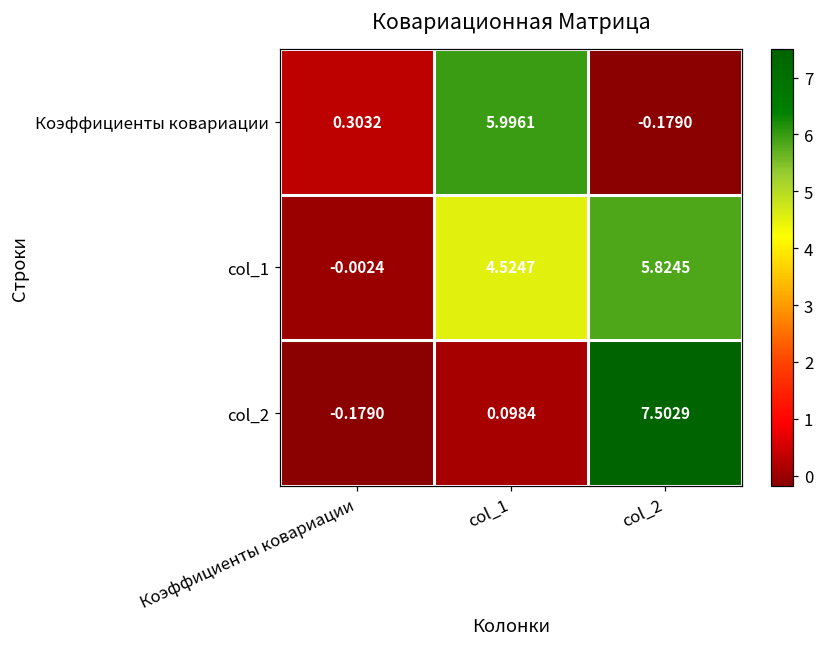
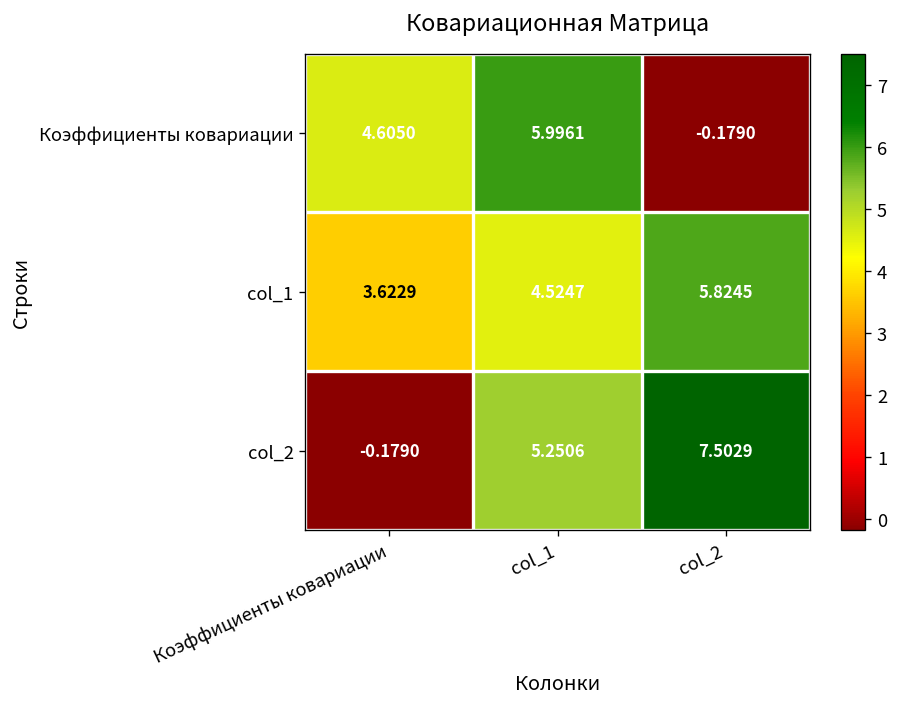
  {
    "Коэффициенты ковариации": {
-     "Коэффициенты ковариации": 0.3032,
+     "Коэффициенты ковариации": 4.6050,
      "col_1": 5.9961,
      "col_2": -0.1790
    },
    "col_1": {
-     "Коэффициенты ковариации": -0.0024,
+     "Коэффициенты ковариации": 3.6229,
      "col_1": 4.5247,
      "col_2": 5.8245
    },
    "col_2": {
      "Коэффициенты ковариации": -0.1790,
-     "col_1": 0.0984,
+     "col_1": 5.2506,
      "col_2": 7.5029
    }
  }
